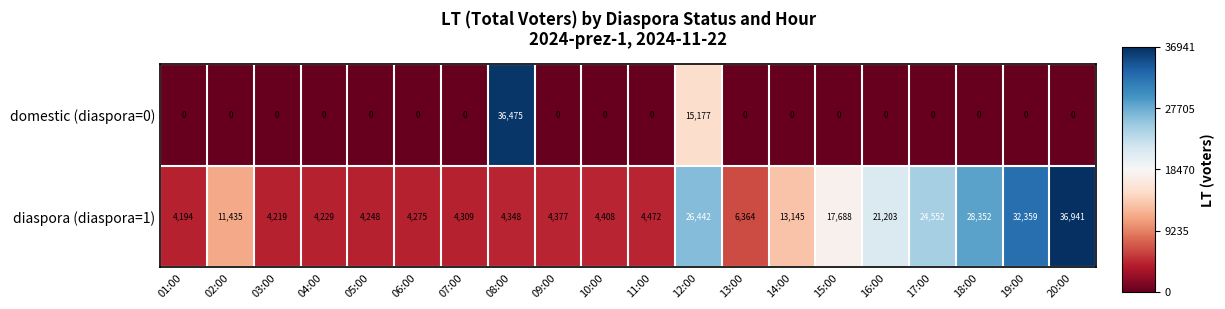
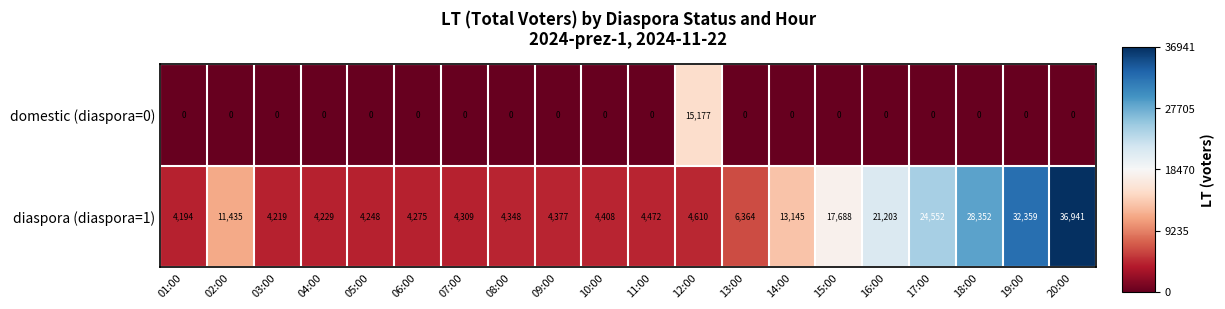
  {
    "domestic (diaspora=0)": {
      "01:00": "0",
      "02:00": "0",
      "03:00": "0",
      "04:00": "0",
      "05:00": "0",
      "06:00": "0",
      "07:00": "0",
-     "08:00": "36,475",
+     "08:00": "0",
      "09:00": "0",
      "10:00": "0",
      "11:00": "0",
      "12:00": "15,177",
      "13:00": "0",
      "14:00": "0",
      "15:00": "0",
      "16:00": "0",
      "17:00": "0",
      "18:00": "0",
      "19:00": "0",
      "20:00": "0"
    },
    "diaspora (diaspora=1)": {
      "01:00": "4,194",
      "02:00": "11,435",
      "03:00": "4,219",
      "04:00": "4,229",
      "05:00": "4,248",
      "06:00": "4,275",
      "07:00": "4,309",
      "08:00": "4,348",
      "09:00": "4,377",
      "10:00": "4,408",
      "11:00": "4,472",
-     "12:00": "26,442",
+     "12:00": "4,610",
      "13:00": "6,364",
      "14:00": "13,145",
      "15:00": "17,688",
      "16:00": "21,203",
      "17:00": "24,552",
      "18:00": "28,352",
      "19:00": "32,359",
      "20:00": "36,941"
    }
  }
